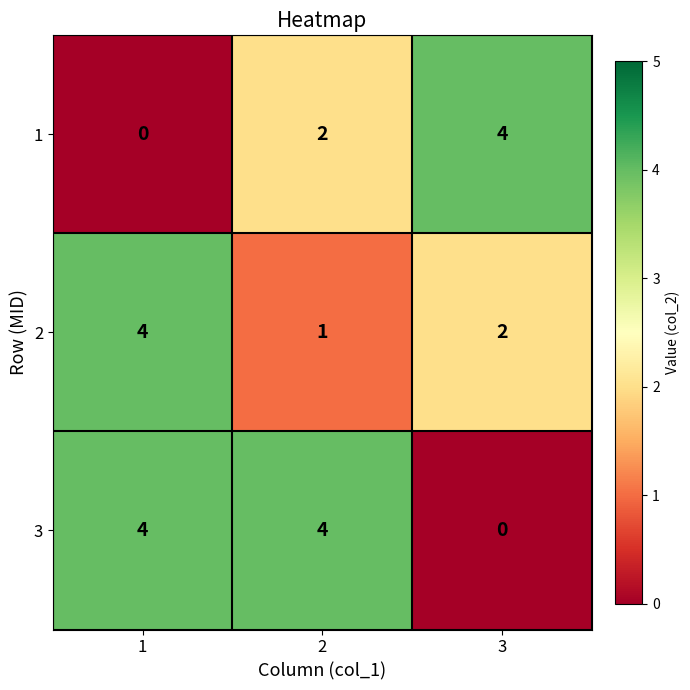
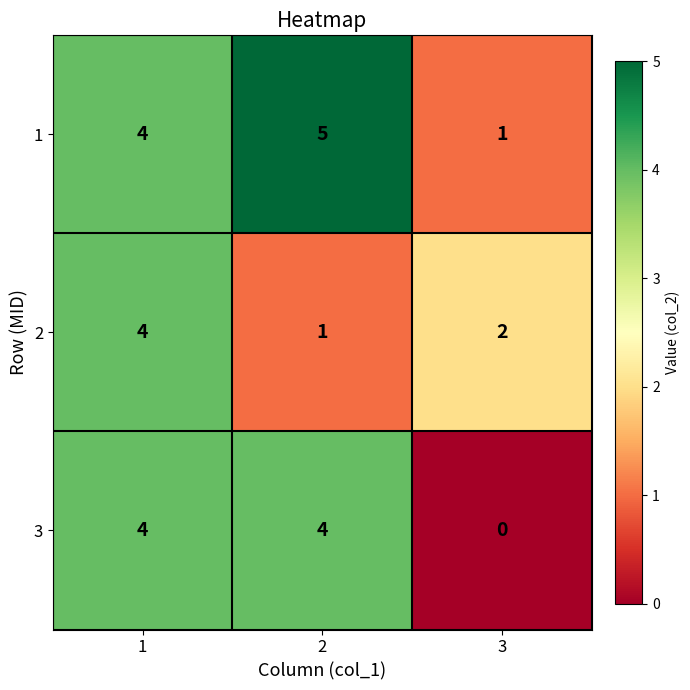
  {
    "1": {
-     "1": 0,
-     "2": 2,
-     "3": 4
+     "1": 4,
+     "2": 5,
+     "3": 1
    },
    "2": {
      "1": 4,
      "2": 1,
      "3": 2
    },
    "3": {
      "1": 4,
      "2": 4,
      "3": 0
    }
  }
